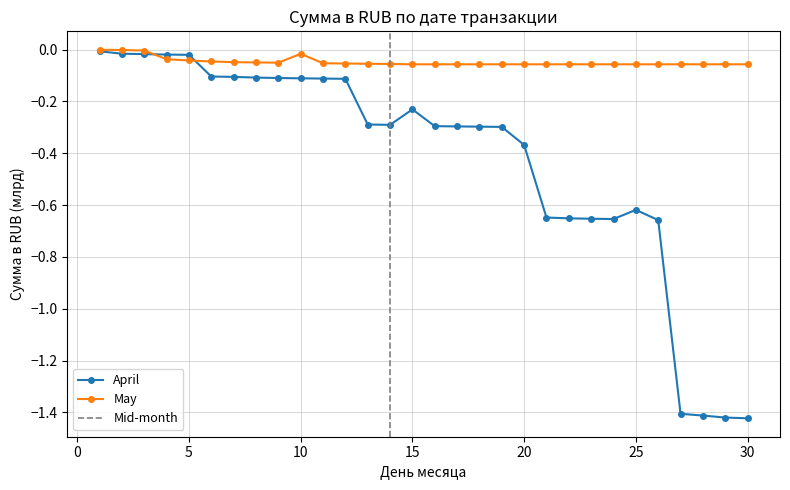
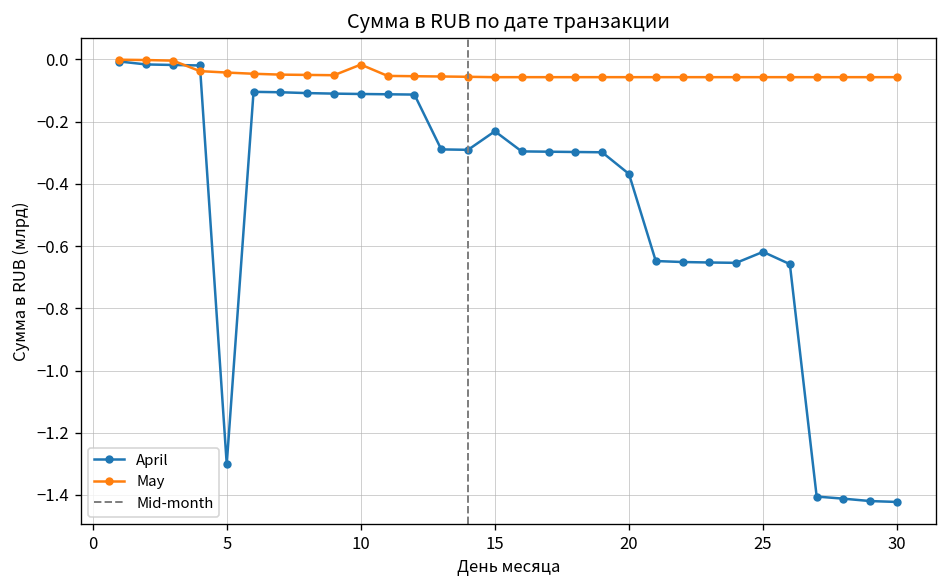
  {
    "April": {
-     "5": -0.02,
+     "5": -1.30,
      "10": -0.11,
      "15": -0.23,
      "20": -0.37,
      "25": -0.62,
      "30": -1.42
    },
    "May": {
      "5": -0.04,
      "10": -0.02,
      "15": -0.06,
      "20": -0.06,
      "25": -0.06,
      "30": -0.06
    }
  }
